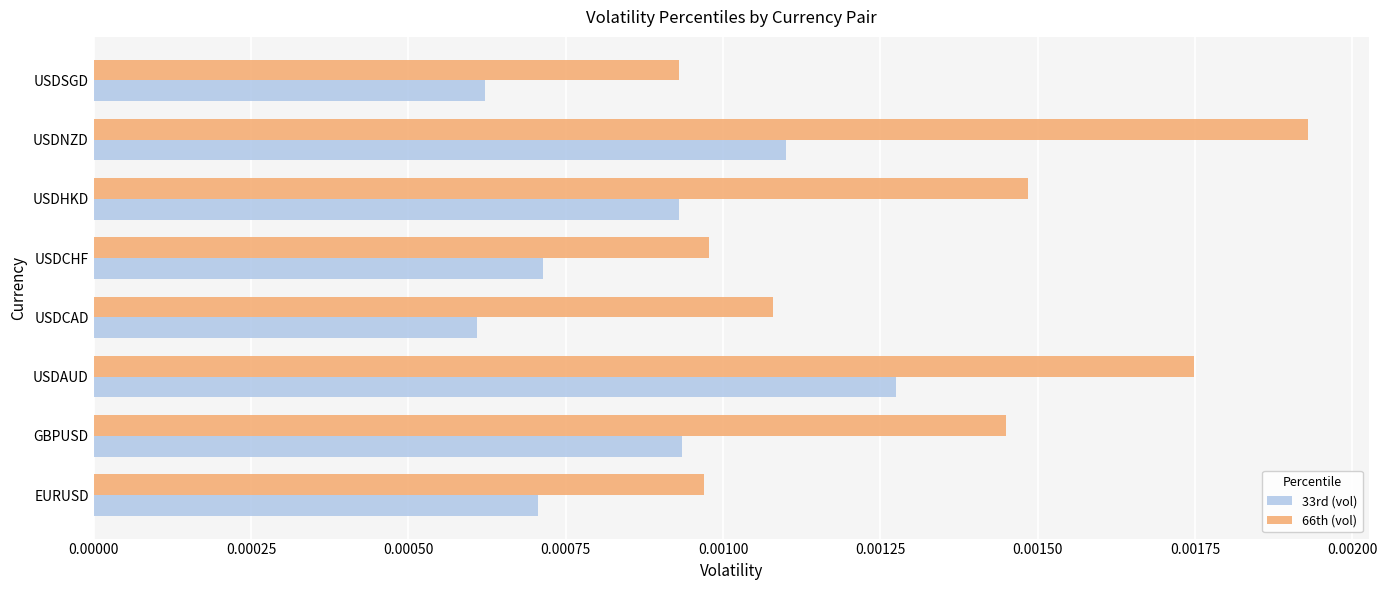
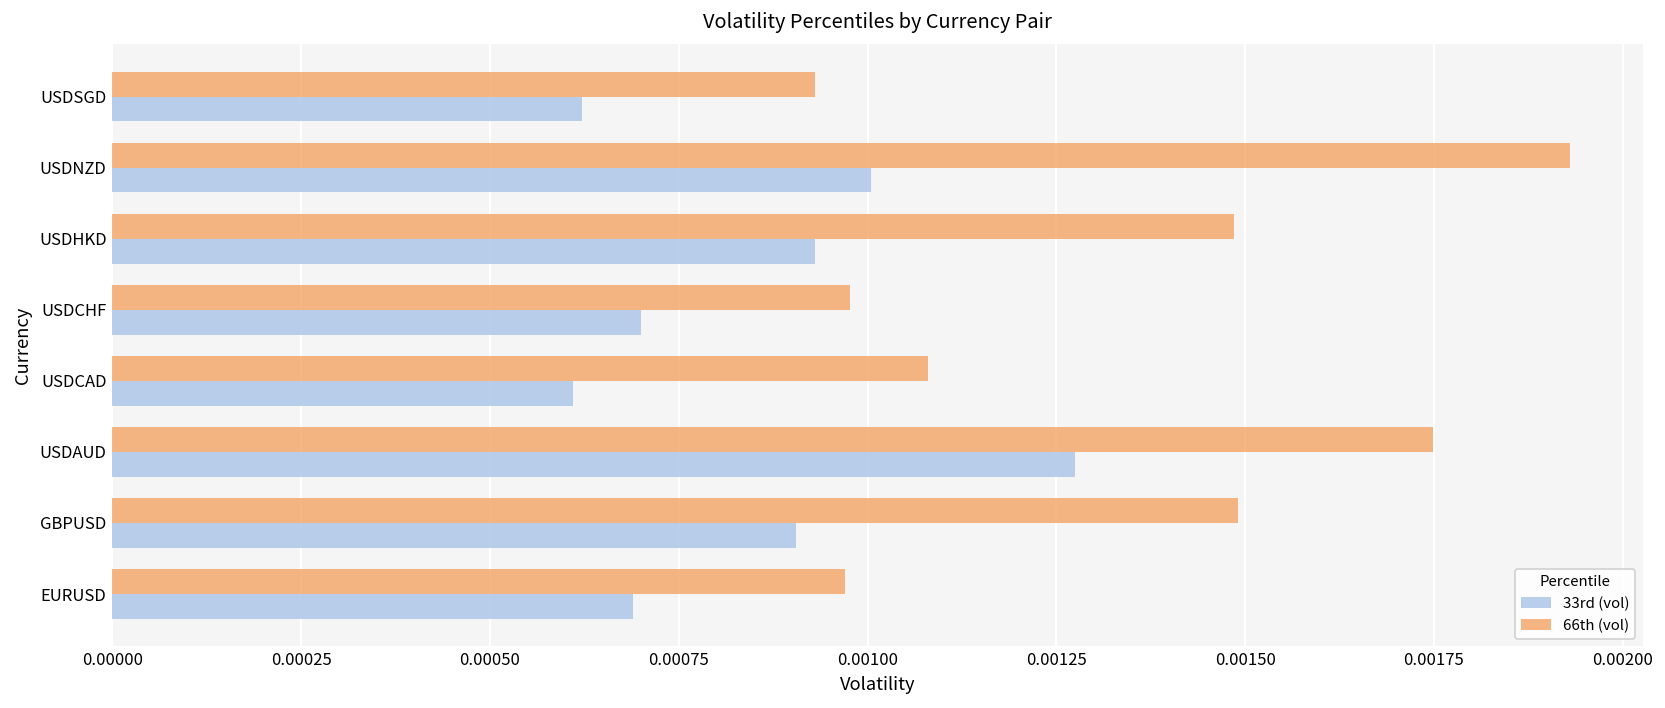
  {
    "33rd (vol)": {
      "USDSGD": 0.00062,
-     "USDNZD": 0.00110,
+     "USDNZD": 0.00100,
      "USDHKD": 0.00093,
-     "USDCHF": 0.00071,
+     "USDCHF": 0.00070,
      "USDCAD": 0.00061,
      "USDAUD": 0.00127,
-     "GBPUSD": 0.00093,
-     "EURUSD": 0.00071
+     "GBPUSD": 0.00090,
+     "EURUSD": 0.00069
    },
    "66th (vol)": {
      "USDSGD": 0.00093,
      "USDNZD": 0.00193,
      "USDHKD": 0.00149,
      "USDCHF": 0.00098,
      "USDCAD": 0.00108,
      "USDAUD": 0.00175,
-     "GBPUSD": 0.00145,
+     "GBPUSD": 0.00149,
      "EURUSD": 0.00097
    }
  }
